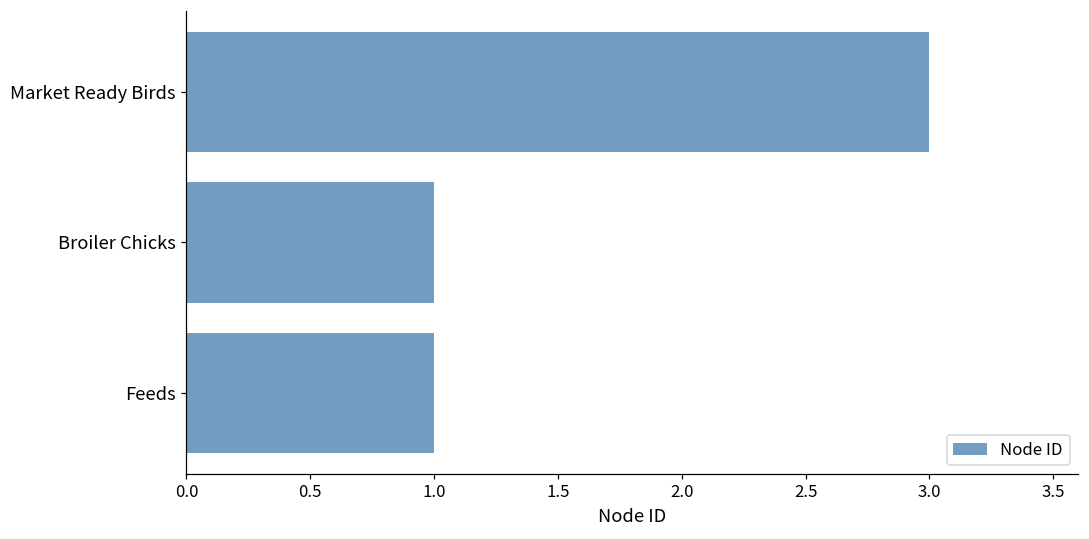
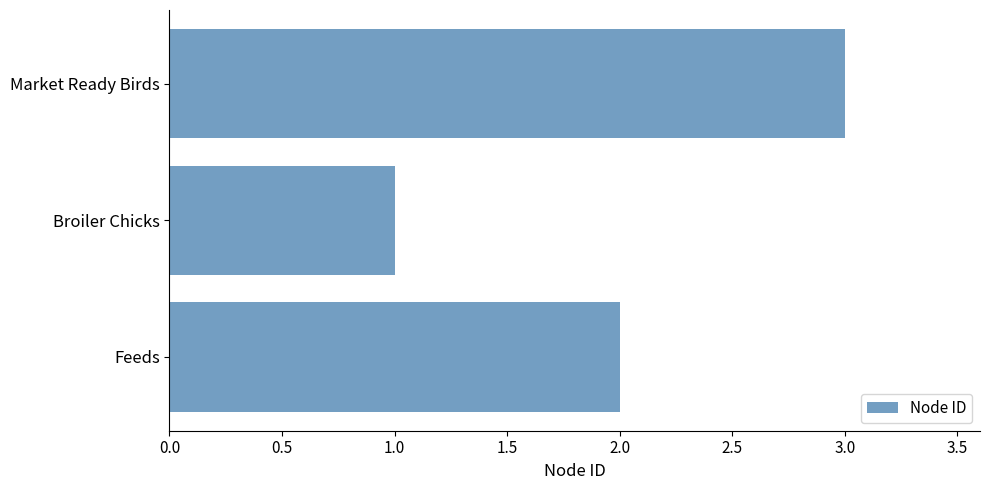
  {
    "Market Ready Birds": 3,
    "Broiler Chicks": 1,
-   "Feeds": 1
+   "Feeds": 2
  }
